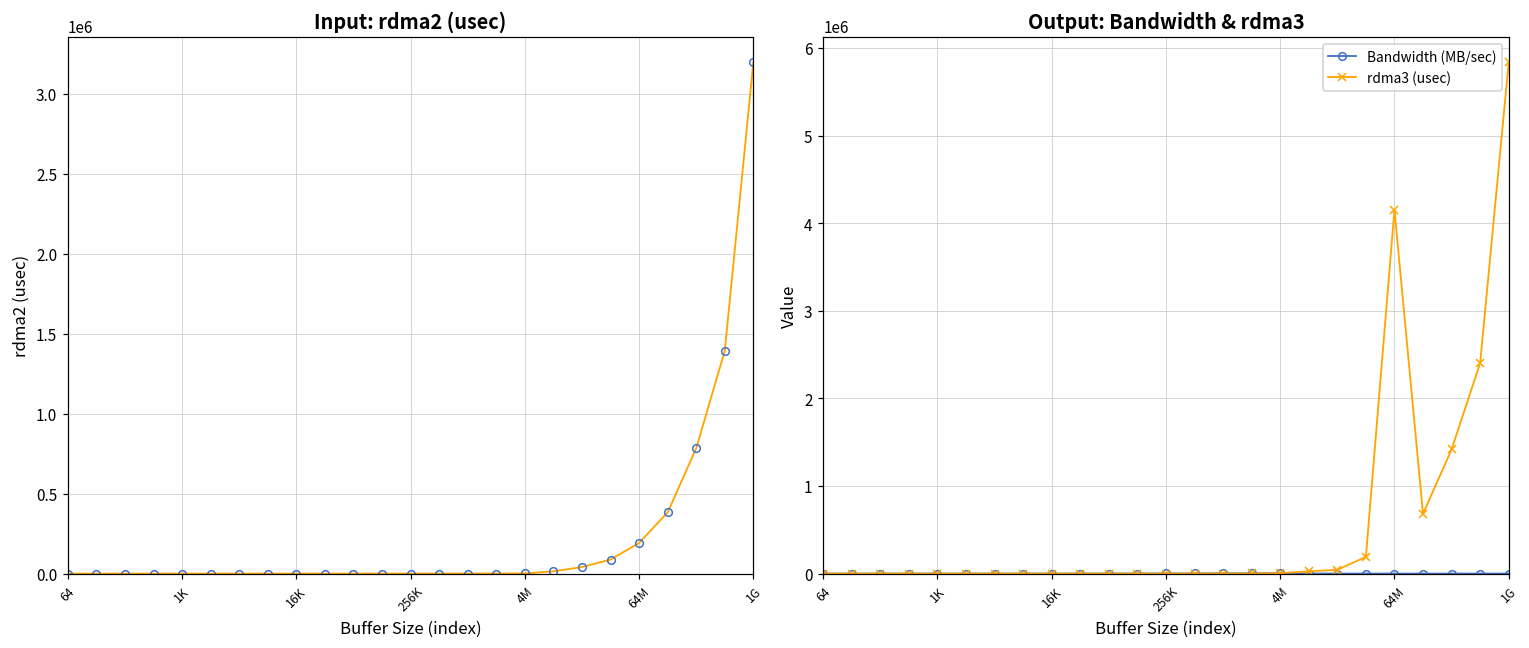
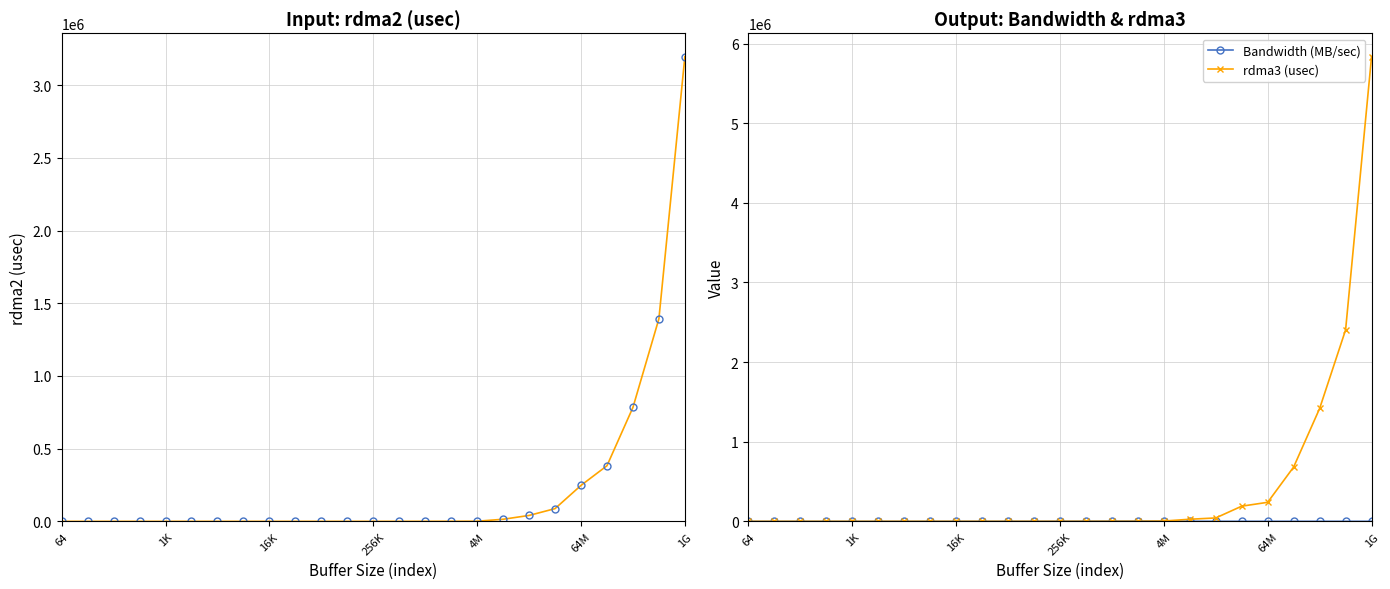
  {
    "Input: rdma2 (usec)": {
      "64": 0,
      "1K": 0,
      "16K": 0,
      "256K": 0,
      "4M": 0,
-     "64M": 190000,
+     "64M": 250000,
      "1G": 3200000
    },
    "Output: Bandwidth & rdma3": {
      "Bandwidth (MB/sec)": {
        "64M": 0,
        "1G": 0
      },
      "rdma3 (usec)": {
-       "64M": 4200000,
+       "64M": 200000,
        "1G": 5800000
      }
    }
  }
